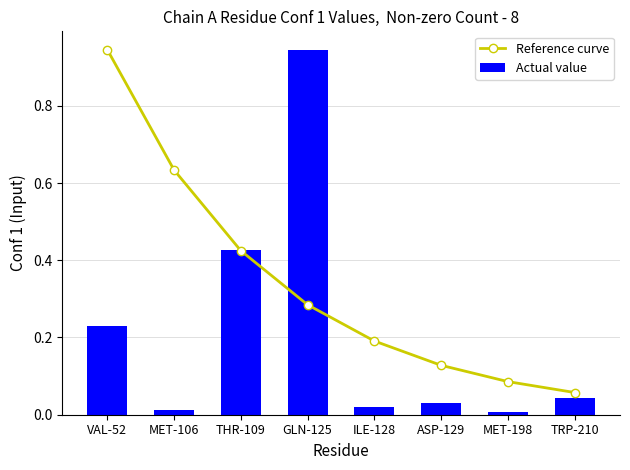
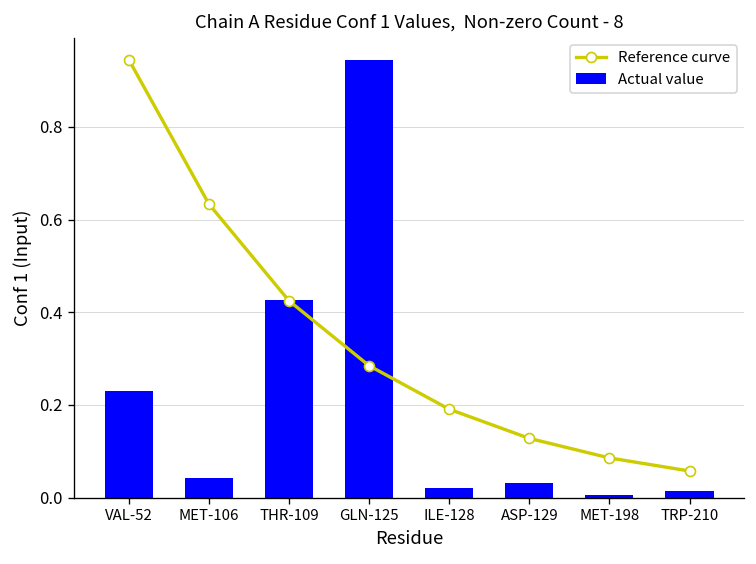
  {
    "Actual value": {
      "VAL-52": 0.23,
-     "MET-106": 0.01,
+     "MET-106": 0.04,
      "THR-109": 0.43,
      "GLN-125": 0.95,
      "ILE-128": 0.02,
      "ASP-129": 0.03,
      "MET-198": 0.01,
-     "TRP-210": 0.04
+     "TRP-210": 0.01
    },
    "Reference curve": {
      "VAL-52": 0.95,
      "MET-106": 0.63,
      "THR-109": 0.42,
      "GLN-125": 0.28,
      "ILE-128": 0.19,
      "ASP-129": 0.13,
      "MET-198": 0.09,
      "TRP-210": 0.06
    }
  }
